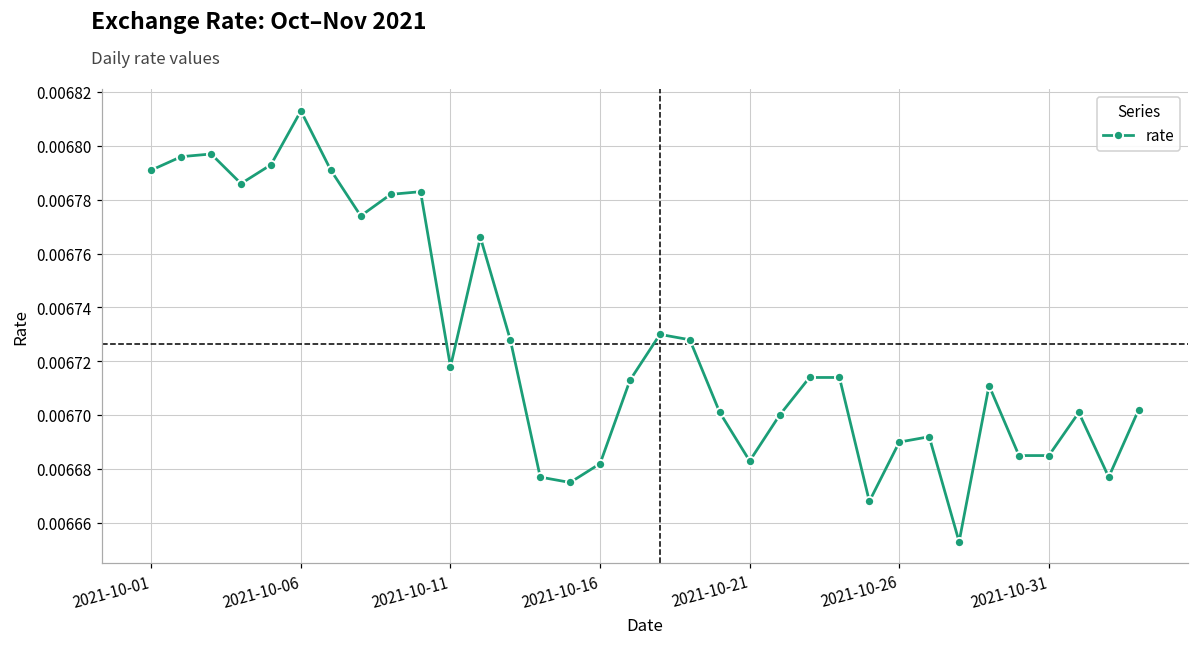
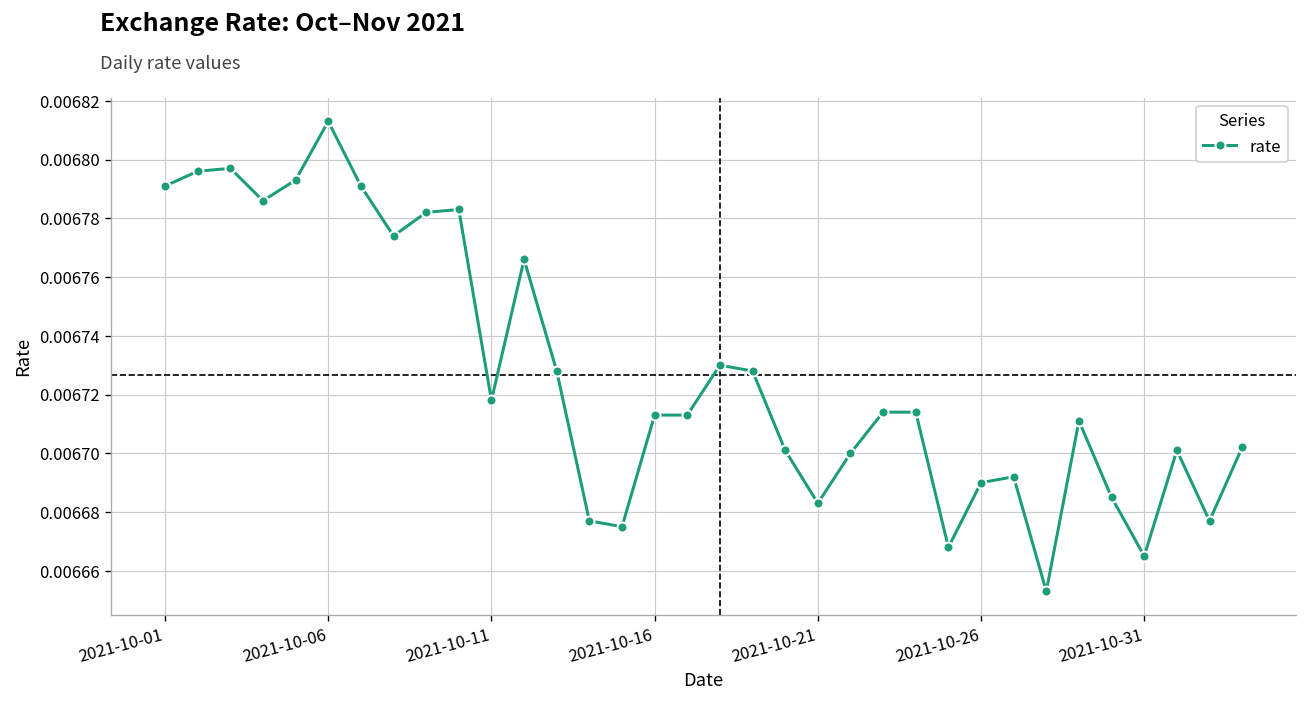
  {
    "2021-10-01": 0.006791,
    "2021-10-06": 0.006813,
    "2021-10-11": 0.006718,
-   "2021-10-16": 0.006682,
+   "2021-10-16": 0.006713,
    "2021-10-21": 0.006683,
    "2021-10-26": 0.006690,
-   "2021-10-31": 0.006685
+   "2021-10-31": 0.006665
  }
